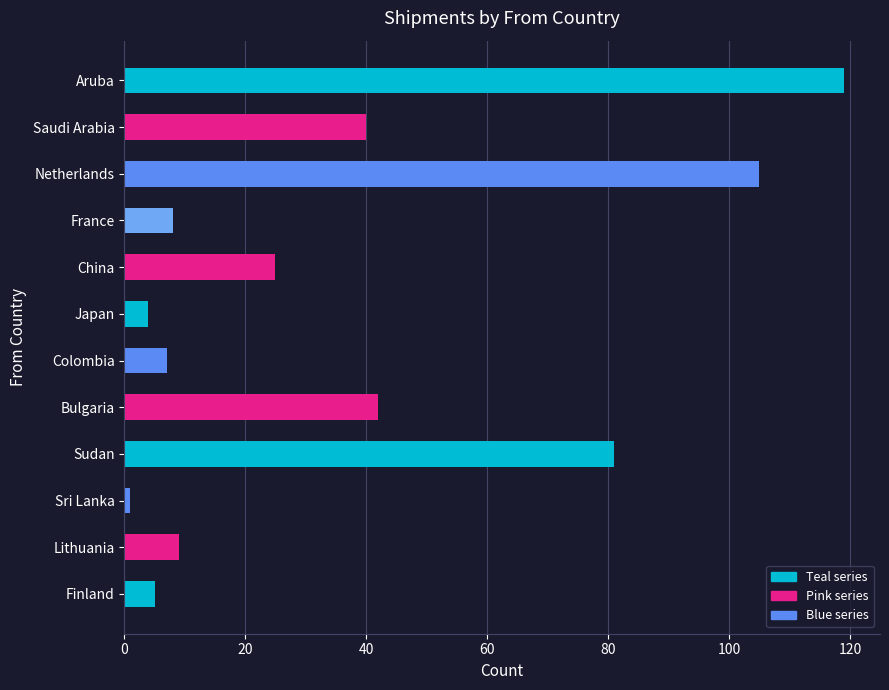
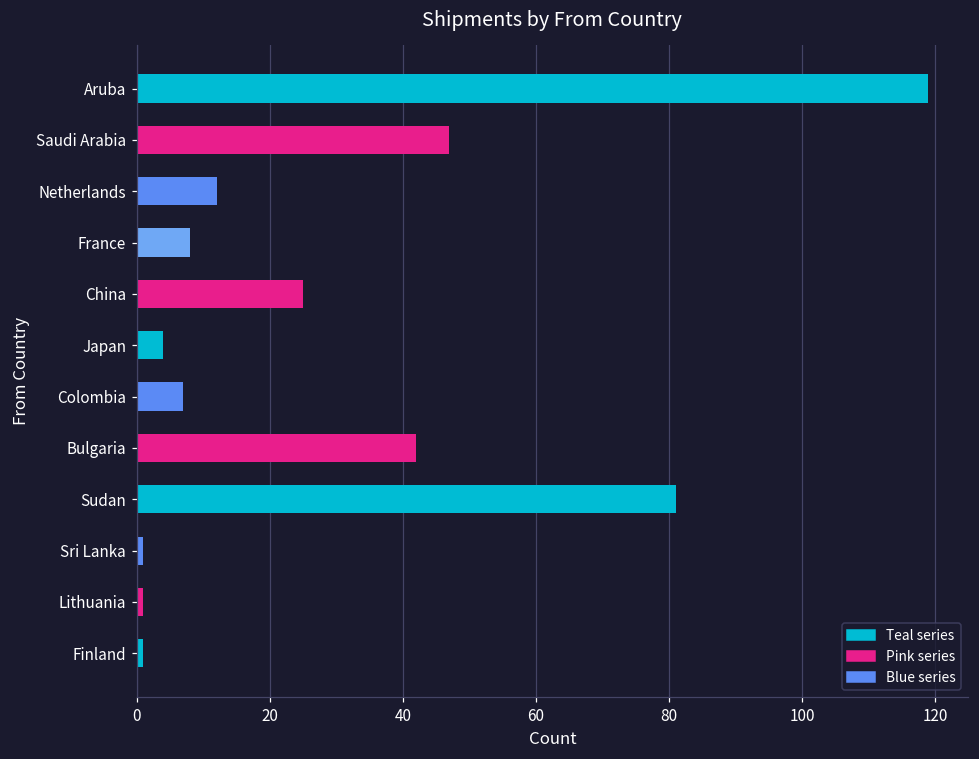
  {
    "Aruba": 119,
-   "Saudi Arabia": 40,
-   "Netherlands": 105,
+   "Saudi Arabia": 47,
+   "Netherlands": 12,
    "France": 8,
    "China": 25,
    "Japan": 4,
    "Colombia": 7,
    "Bulgaria": 42,
    "Sudan": 81,
    "Sri Lanka": 1,
-   "Lithuania": 9,
-   "Finland": 5
+   "Lithuania": 1,
+   "Finland": 1
  }
